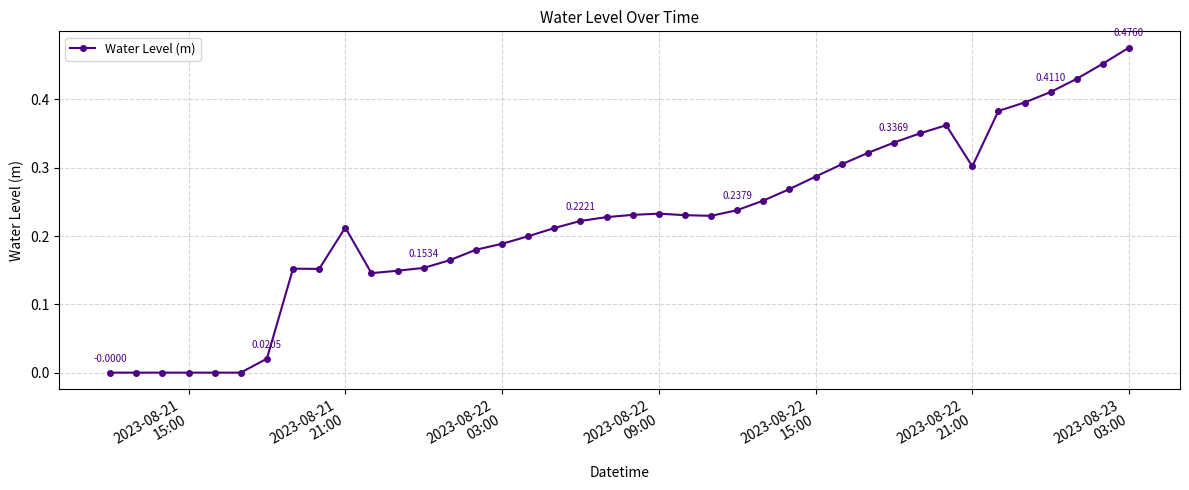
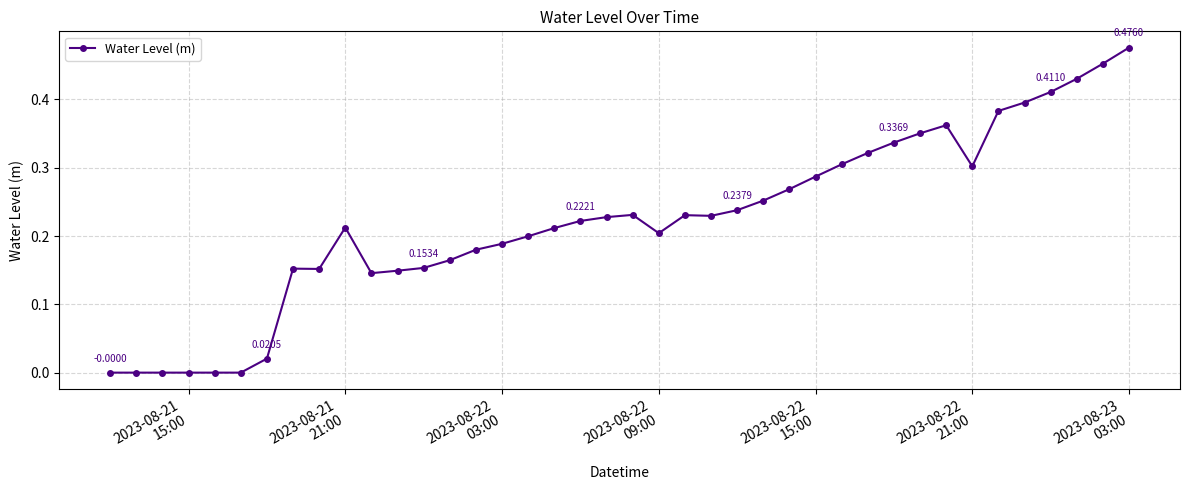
  {
    "2023-08-21 15:00": 0.00,
    "2023-08-21 21:00": 0.21,
    "2023-08-22 03:00": 0.19,
-   "2023-08-22 09:00": 0.23,
+   "2023-08-22 09:00": 0.20,
    "2023-08-22 15:00": 0.29,
    "2023-08-22 21:00": 0.30
  }
